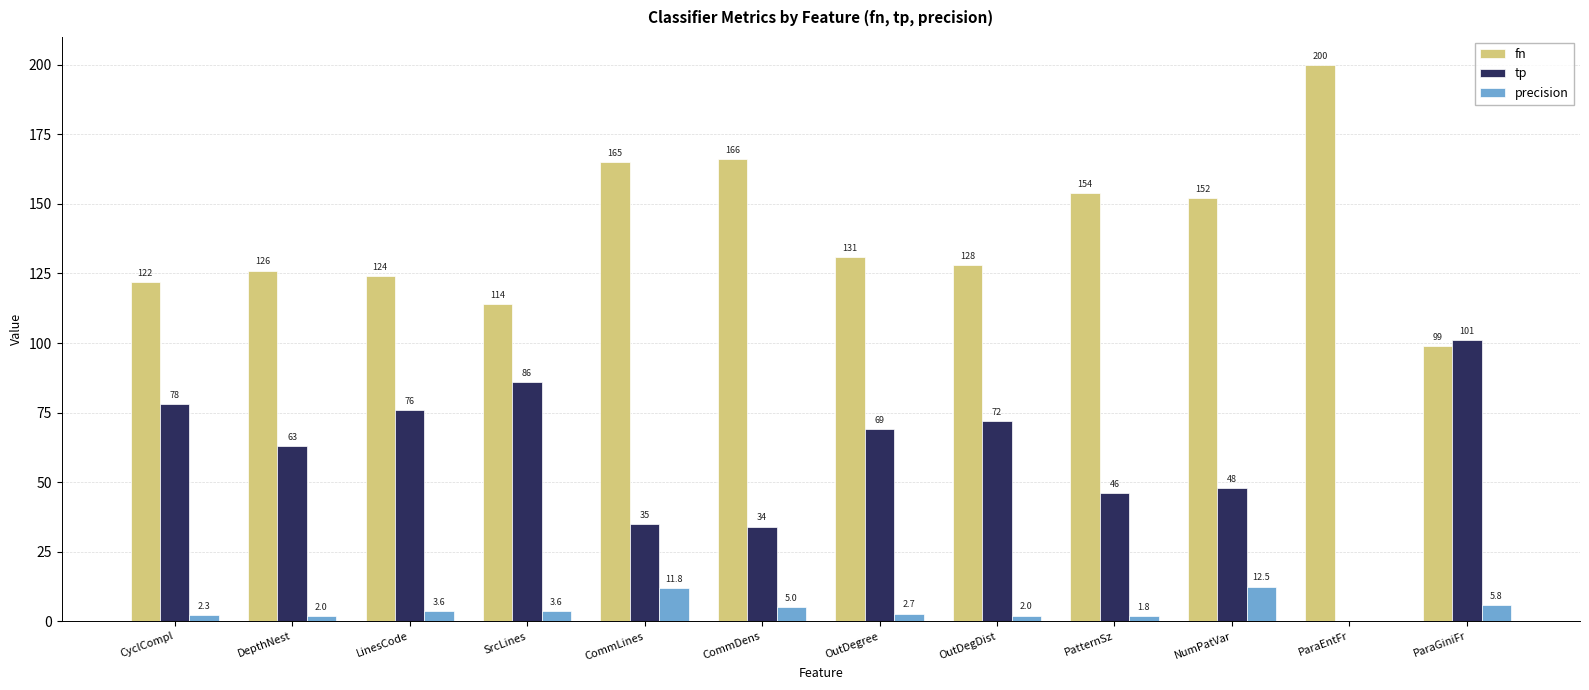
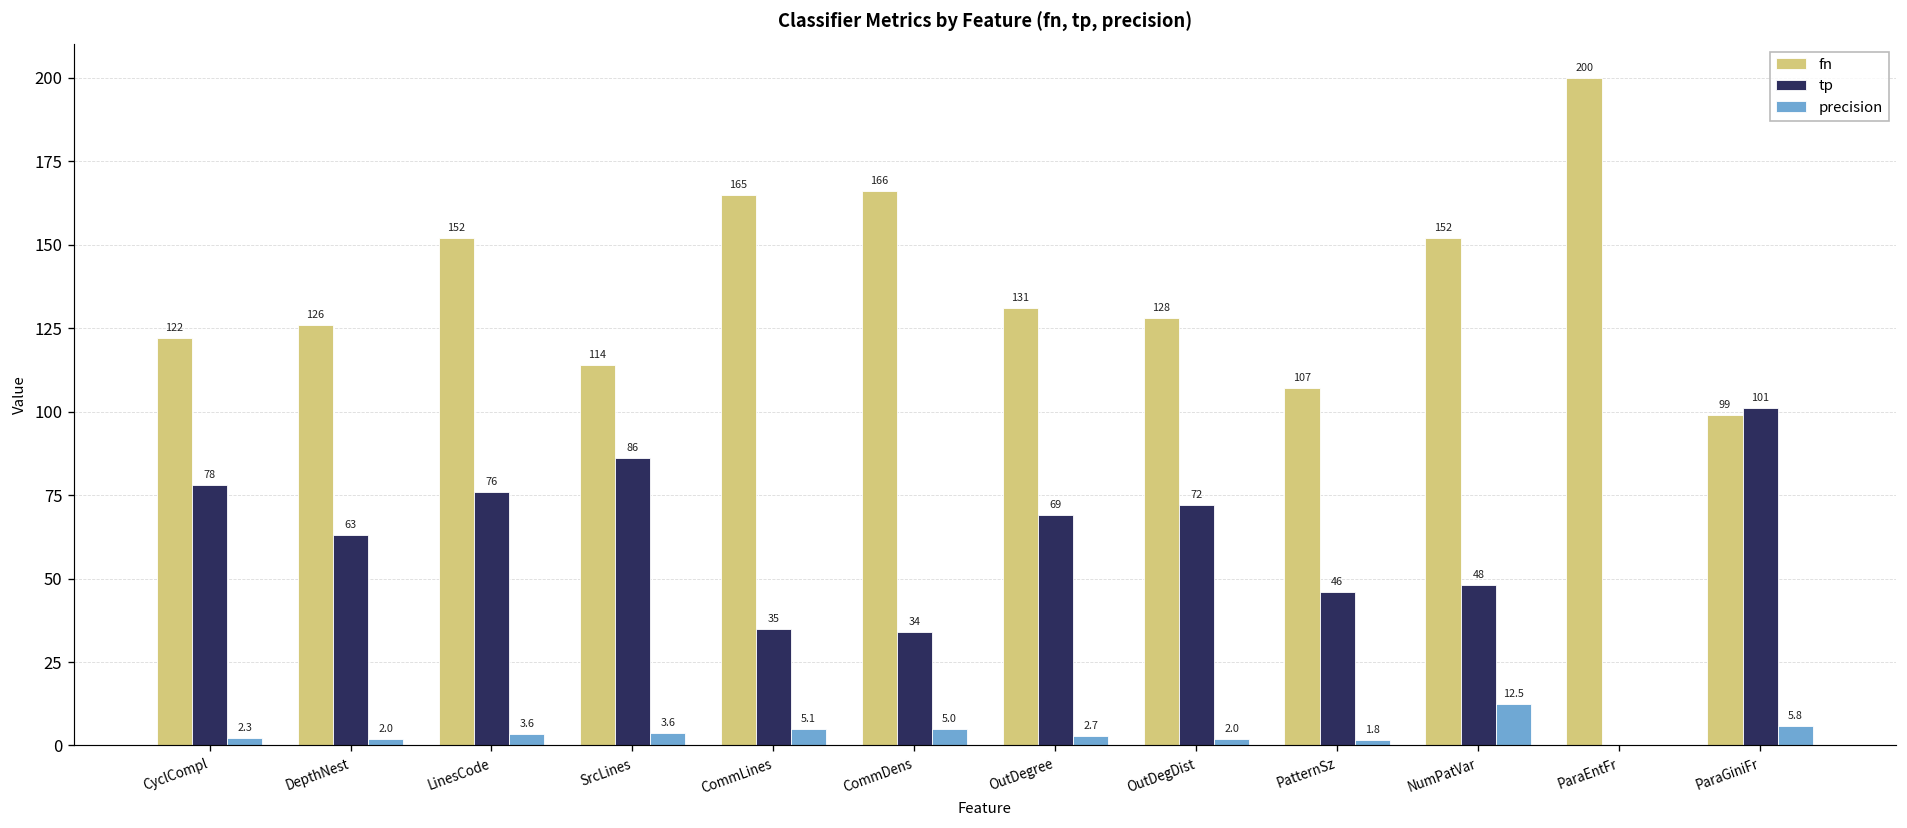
  {
    "fn": {
      "CyclCompl": 122,
      "DepthNest": 126,
-     "LinesCode": 124,
+     "LinesCode": 152,
      "SrcLines": 114,
      "CommLines": 165,
      "CommDens": 166,
      "OutDegree": 131,
      "OutDegDist": 128,
-     "PatternSz": 154,
+     "PatternSz": 107,
      "NumPatVar": 152,
      "ParaEntFr": 200,
      "ParaGiniFr": 99
    },
    "tp": {
      "CyclCompl": 78,
      "DepthNest": 63,
      "LinesCode": 76,
      "SrcLines": 86,
      "CommLines": 35,
      "CommDens": 34,
      "OutDegree": 69,
      "OutDegDist": 72,
      "PatternSz": 46,
      "NumPatVar": 48,
      "ParaGiniFr": 101
    },
    "precision": {
      "CyclCompl": 2.3,
      "DepthNest": 2.0,
      "LinesCode": 3.6,
      "SrcLines": 3.6,
-     "CommLines": 11.8,
+     "CommLines": 5.1,
      "CommDens": 5.0,
      "OutDegree": 2.7,
      "OutDegDist": 2.0,
      "PatternSz": 1.8,
      "NumPatVar": 12.5,
      "ParaGiniFr": 5.8
    }
  }
